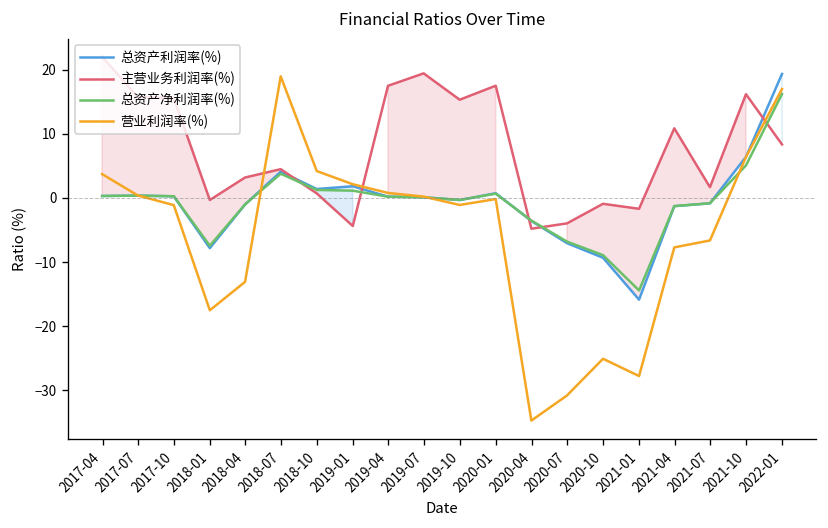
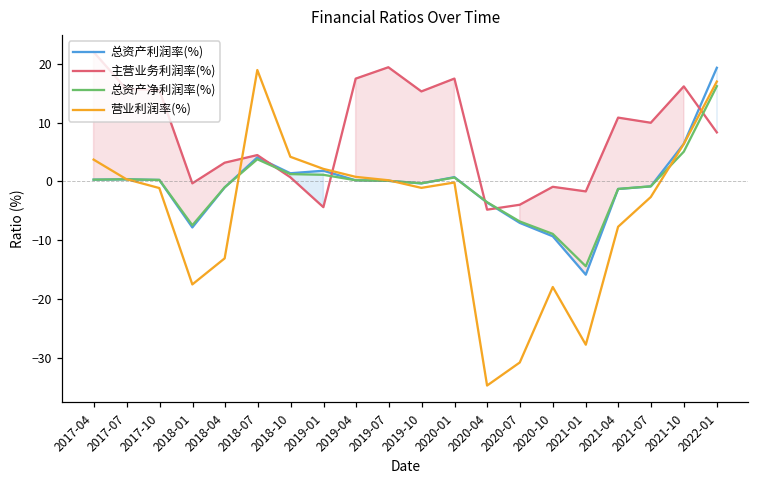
  {
    "总资产利润率(%)": {
      "2021-01": -16,
      "2022-01": 19
    },
    "主营业务利润率(%)": {
      "2018-01": 0,
      "2018-04": 3,
      "2018-10": 1,
      "2019-01": -4,
      "2019-04": 17,
      "2019-07": 19,
      "2019-10": 15,
      "2020-01": 17,
      "2020-04": -5,
      "2020-07": -4,
      "2020-10": -1,
      "2021-01": -2,
      "2021-04": 11,
-     "2021-07": 2,
+     "2021-07": 10,
      "2021-10": 16,
      "2022-01": 8
    },
    "总资产净利润率(%)": {
      "2019-01": 1,
      "2021-01": -14,
      "2021-10": 5,
      "2022-01": 16
    },
    "营业利润率(%)": {
      "2017-04": 4,
      "2017-10": -1,
      "2018-01": -18,
      "2018-04": -13,
      "2018-07": 19,
      "2018-10": 4,
      "2019-04": 1,
      "2019-10": -1,
      "2020-01": 0,
      "2020-04": -35,
      "2020-07": -31,
-     "2020-10": -25,
+     "2020-10": -18,
      "2021-01": -28,
      "2021-04": -8,
-     "2021-07": -7,
+     "2021-07": -3,
      "2022-01": 17
    }
  }
